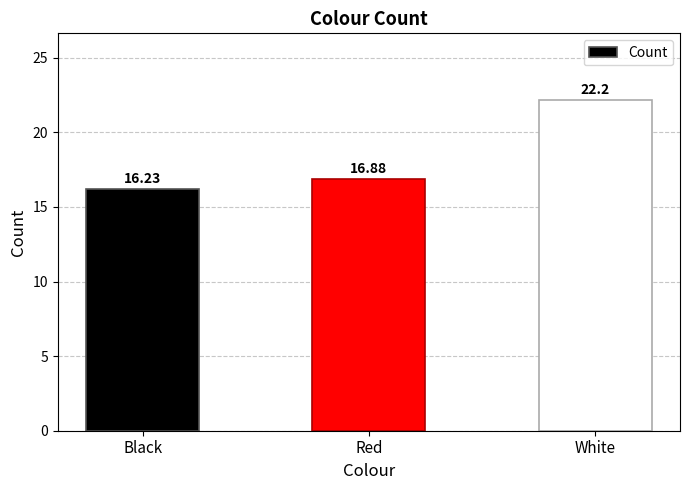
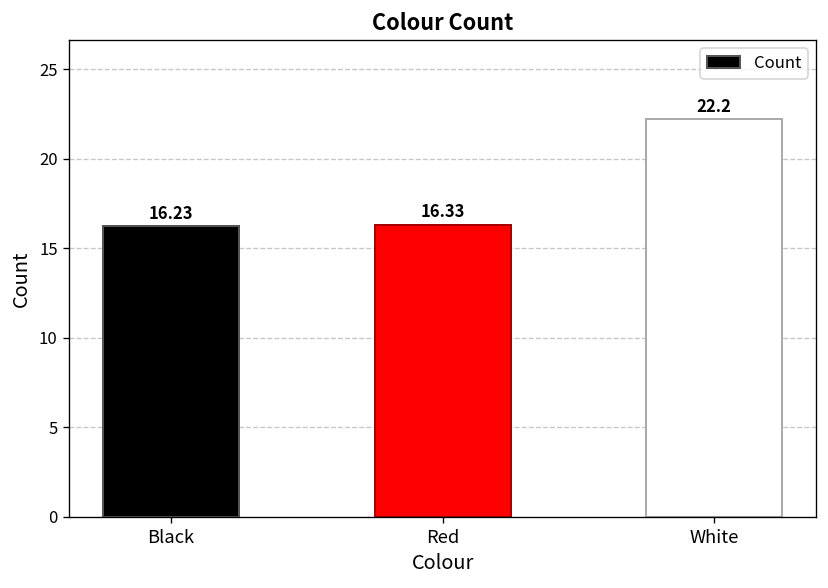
  {
    "Black": 16.23,
-   "Red": 16.88,
+   "Red": 16.33,
    "White": 22.2
  }
